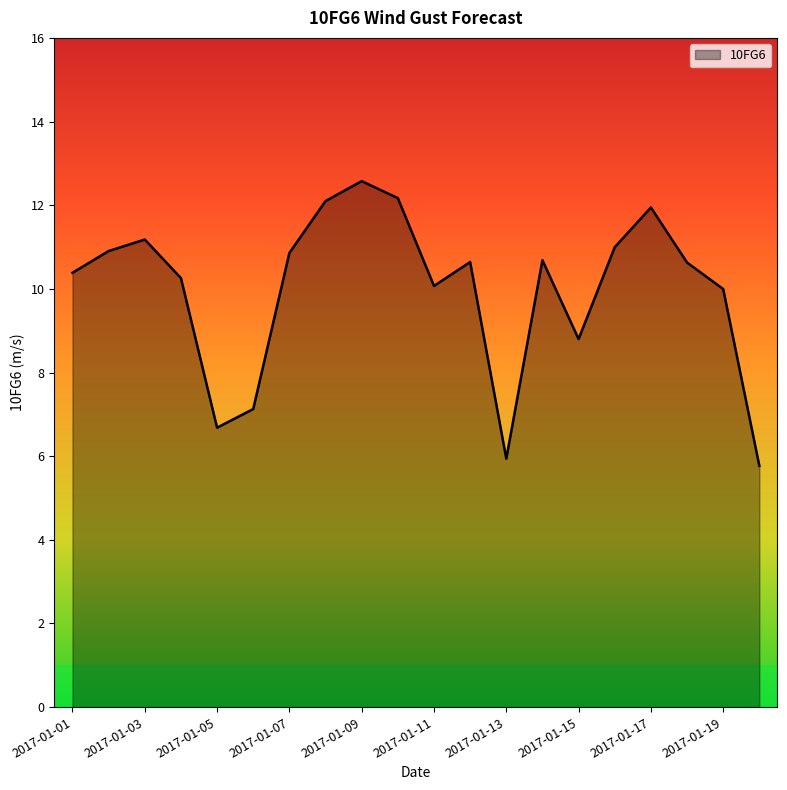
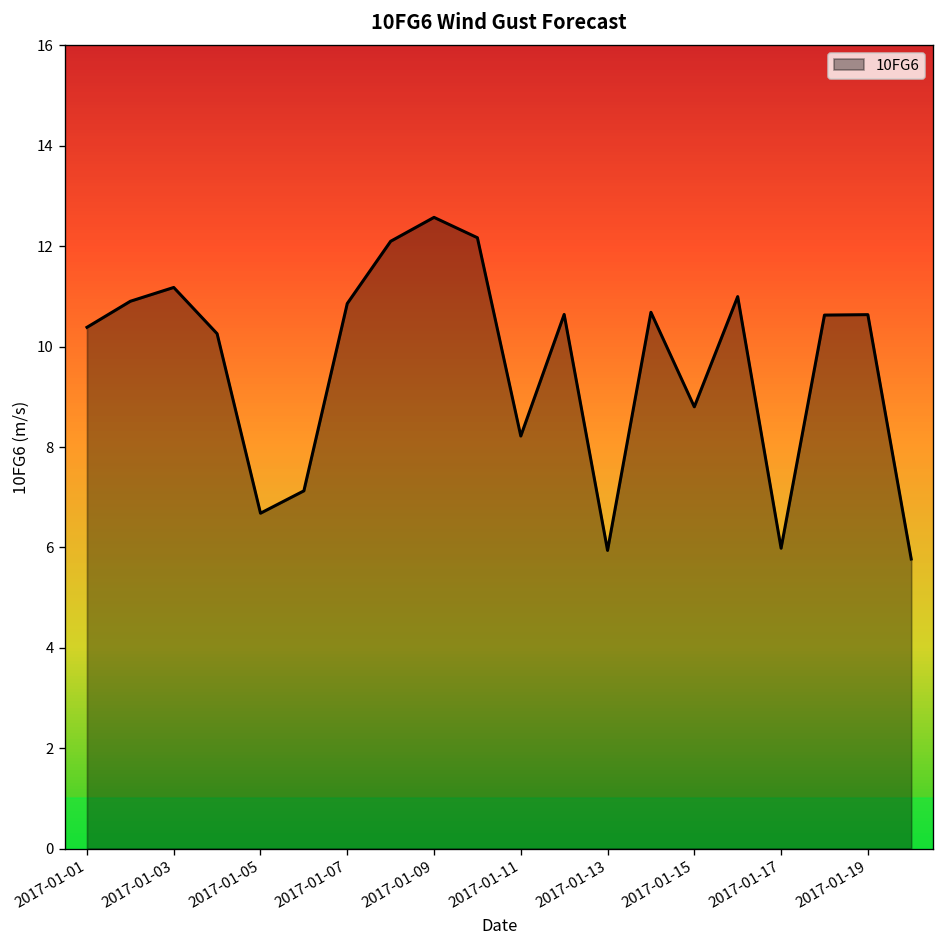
  {
    "2017-01-01": 10.4,
    "2017-01-03": 11.2,
    "2017-01-05": 6.7,
    "2017-01-07": 10.9,
    "2017-01-09": 12.6,
-   "2017-01-11": 10.1,
+   "2017-01-11": 8.2,
    "2017-01-13": 5.9,
    "2017-01-15": 8.8,
-   "2017-01-17": 11.9,
-   "2017-01-19": 10.0
+   "2017-01-17": 6.0,
+   "2017-01-19": 10.6
  }
